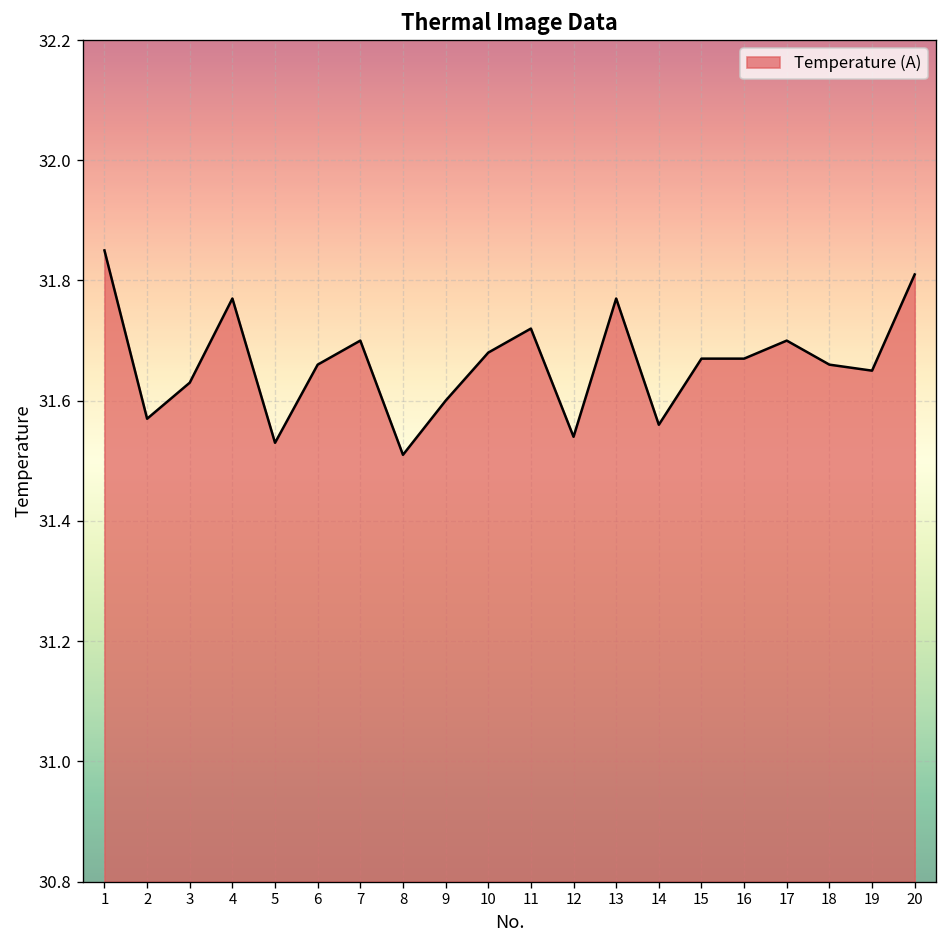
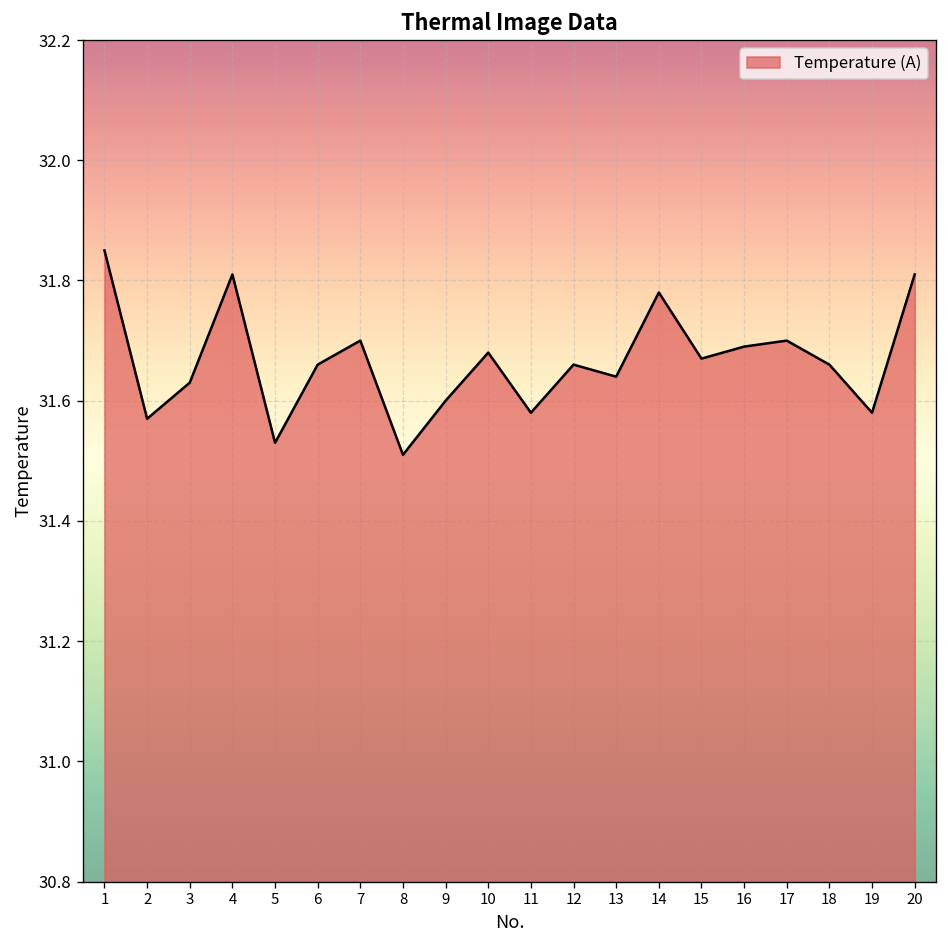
  {
    "1": 31.85,
    "2": 31.57,
    "3": 31.63,
-   "4": 31.77,
+   "4": 31.81,
    "5": 31.53,
    "6": 31.66,
    "7": 31.70,
    "8": 31.51,
    "9": 31.60,
    "10": 31.68,
-   "11": 31.72,
-   "12": 31.54,
-   "13": 31.77,
-   "14": 31.56,
+   "11": 31.58,
+   "12": 31.66,
+   "13": 31.64,
+   "14": 31.78,
    "15": 31.67,
-   "16": 31.67,
+   "16": 31.69,
    "17": 31.70,
    "18": 31.66,
-   "19": 31.65,
+   "19": 31.58,
    "20": 31.81
  }
